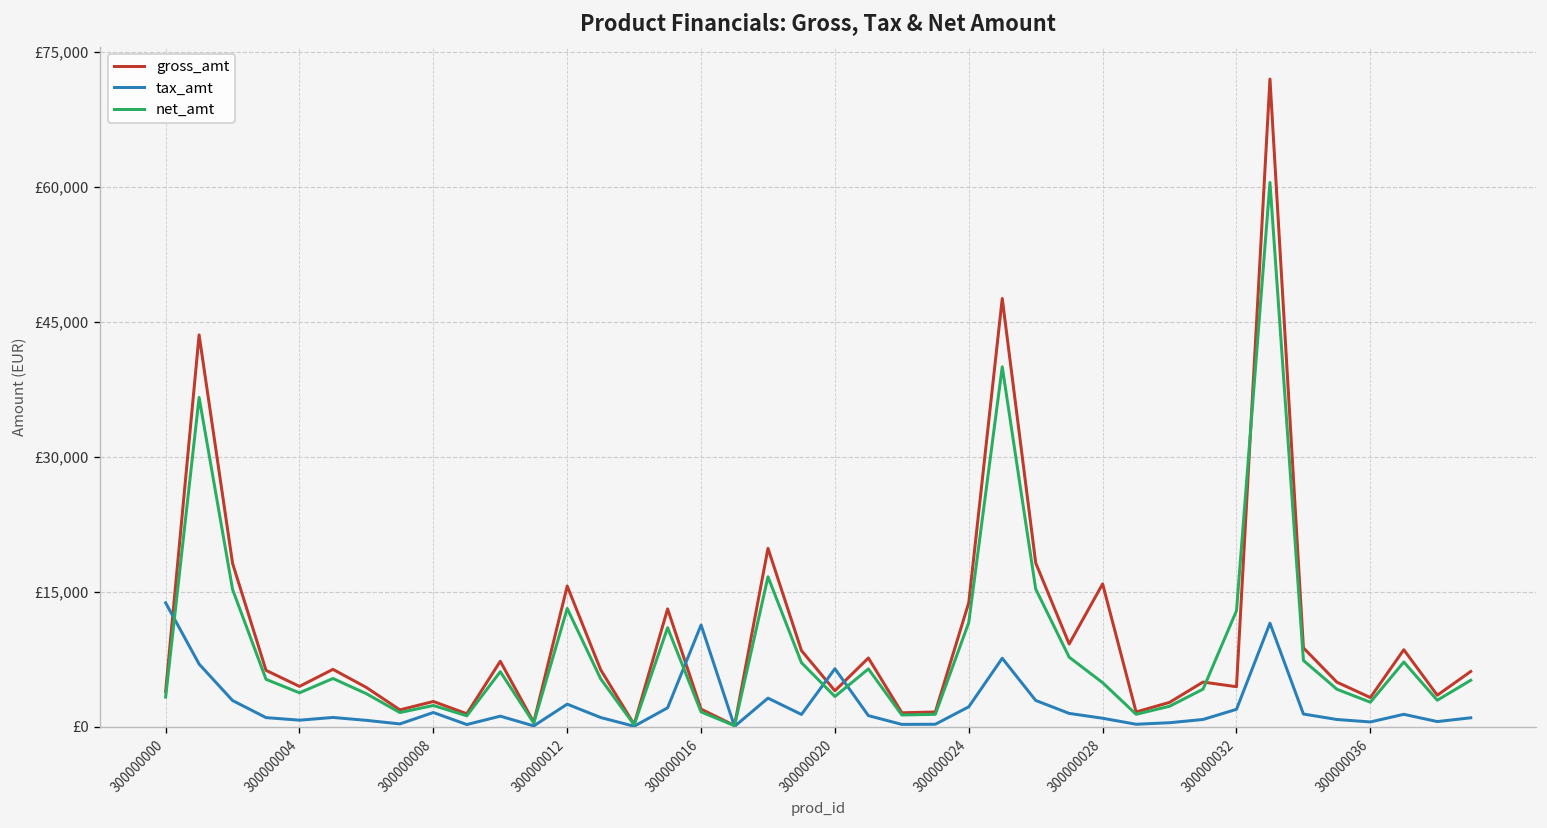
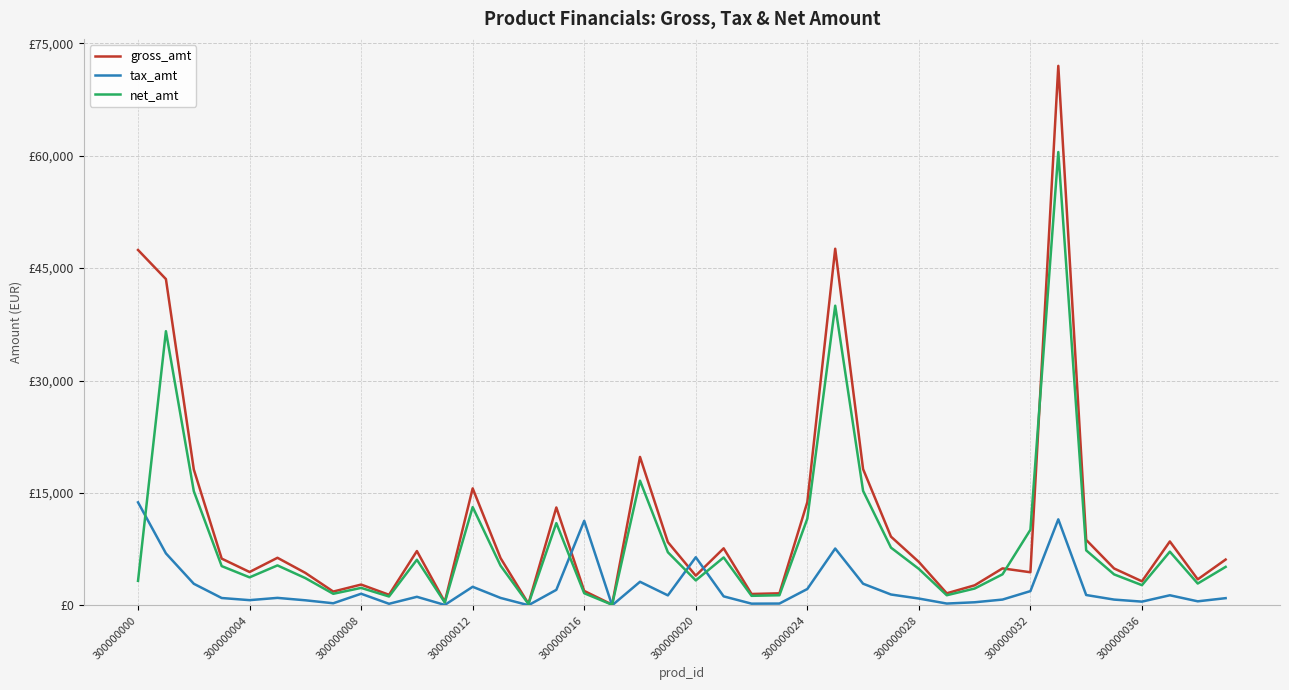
  {
    "gross_amt": {
-     "300000000": "£4,000",
+     "300000000": "£47,000",
      "300000004": "£4,000",
      "300000008": "£3,000",
      "300000012": "£16,000",
      "300000020": "£4,000",
      "300000024": "£14,000",
-     "300000028": "£16,000",
+     "300000028": "£6,000",
      "300000032": "£4,000",
      "300000036": "£3,000"
    },
    "tax_amt": {
      "300000000": "£14,000",
      "300000004": "£1,000",
      "300000008": "£2,000",
      "300000012": "£2,000",
      "300000016": "£11,000",
      "300000020": "£6,000",
      "300000024": "£2,000",
      "300000028": "£1,000",
      "300000032": "£2,000",
      "300000036": "£1,000"
    },
    "net_amt": {
      "300000000": "£3,000",
      "300000004": "£4,000",
      "300000008": "£2,000",
      "300000012": "£13,000",
      "300000020": "£3,000",
      "300000024": "£12,000",
      "300000028": "£5,000",
-     "300000032": "£13,000",
+     "300000032": "£10,000",
      "300000036": "£3,000"
    }
  }
